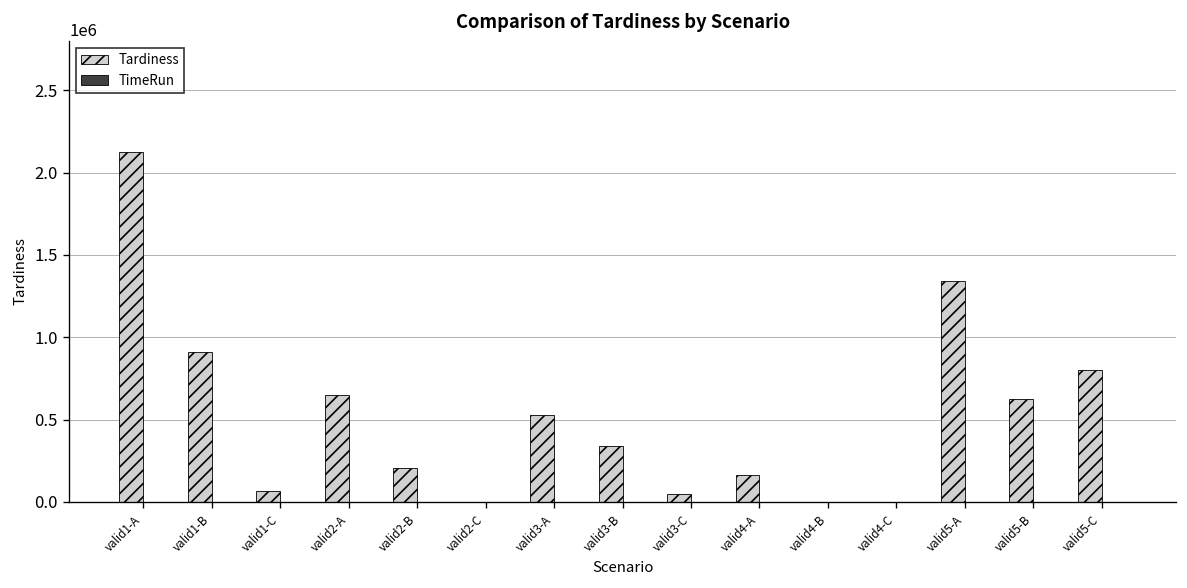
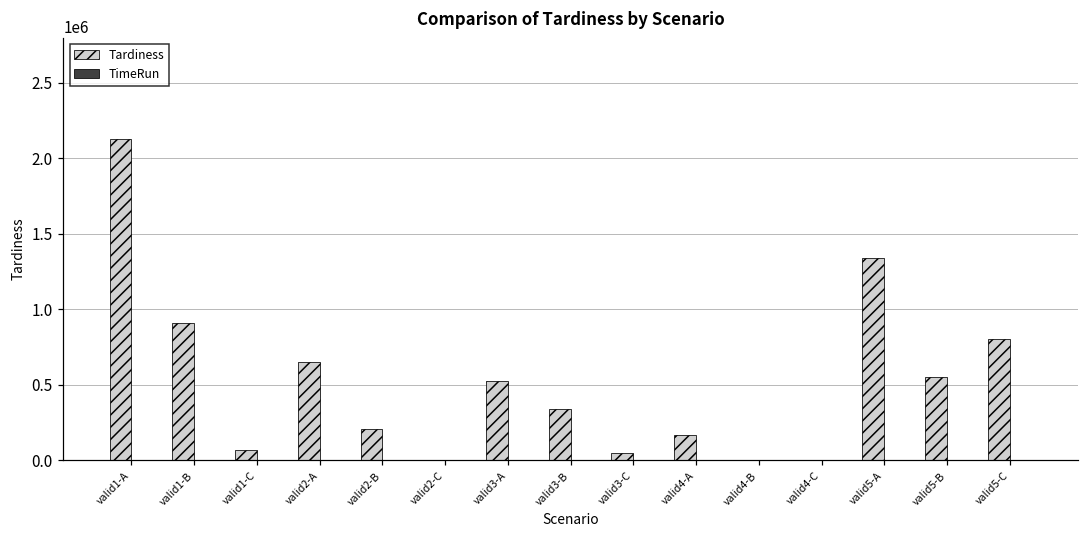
  {
    "Tardiness": {
      "valid1-A": 2130000,
      "valid1-B": 910000,
      "valid1-C": 70000,
      "valid2-A": 650000,
      "valid2-B": 210000,
      "valid2-C": 0,
      "valid3-A": 530000,
      "valid3-B": 340000,
      "valid3-C": 50000,
      "valid4-A": 160000,
      "valid4-B": 0,
      "valid4-C": 0,
      "valid5-A": 1340000,
-     "valid5-B": 630000,
+     "valid5-B": 550000,
      "valid5-C": 800000
    },
    "TimeRun": {
      "valid1-A": 0,
      "valid1-B": 0,
      "valid1-C": 0,
      "valid2-A": 0,
      "valid2-B": 0,
      "valid2-C": 0,
      "valid3-A": 0,
      "valid3-B": 0,
      "valid3-C": 0,
      "valid4-A": 0,
      "valid4-B": 0,
      "valid4-C": 0,
      "valid5-A": 0,
      "valid5-B": 0,
      "valid5-C": 0
    }
  }
